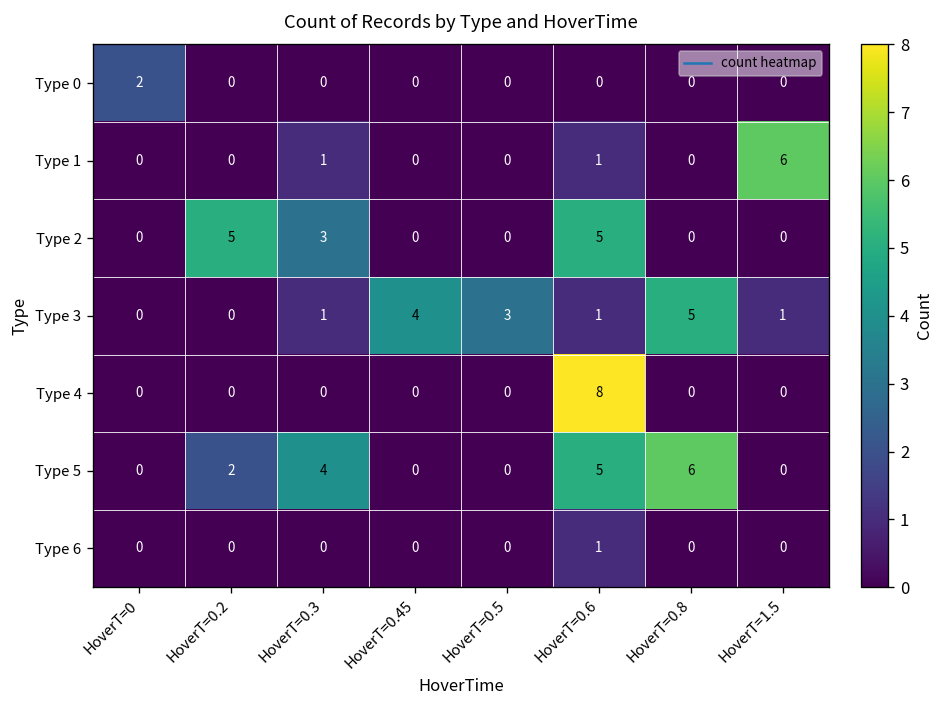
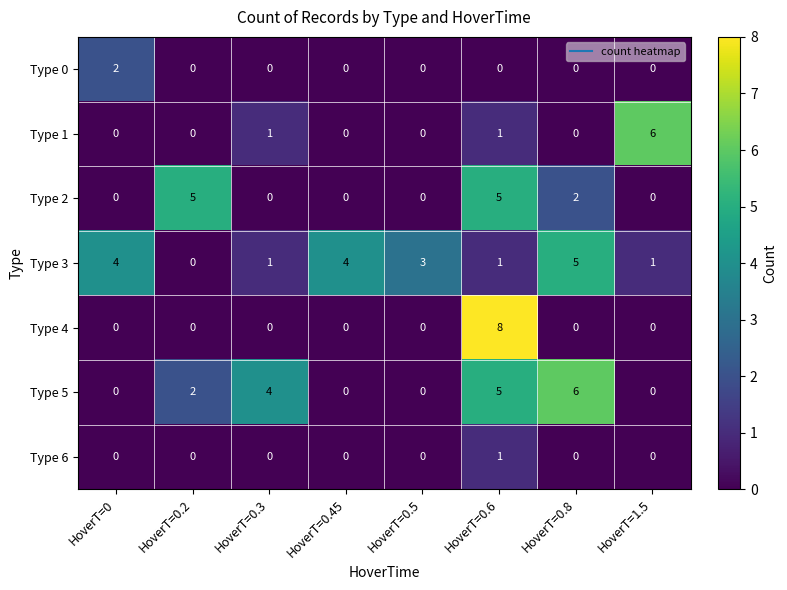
  {
    "Type 0": {
      "HoverT=0": 2,
      "HoverT=0.2": 0,
      "HoverT=0.3": 0,
      "HoverT=0.45": 0,
      "HoverT=0.5": 0,
      "HoverT=0.6": 0,
      "HoverT=0.8": 0,
      "HoverT=1.5": 0
    },
    "Type 1": {
      "HoverT=0": 0,
      "HoverT=0.2": 0,
      "HoverT=0.3": 1,
      "HoverT=0.45": 0,
      "HoverT=0.5": 0,
      "HoverT=0.6": 1,
      "HoverT=0.8": 0,
      "HoverT=1.5": 6
    },
    "Type 2": {
      "HoverT=0": 0,
      "HoverT=0.2": 5,
-     "HoverT=0.3": 3,
+     "HoverT=0.3": 0,
      "HoverT=0.45": 0,
      "HoverT=0.5": 0,
      "HoverT=0.6": 5,
-     "HoverT=0.8": 0,
+     "HoverT=0.8": 2,
      "HoverT=1.5": 0
    },
    "Type 3": {
-     "HoverT=0": 0,
+     "HoverT=0": 4,
      "HoverT=0.2": 0,
      "HoverT=0.3": 1,
      "HoverT=0.45": 4,
      "HoverT=0.5": 3,
      "HoverT=0.6": 1,
      "HoverT=0.8": 5,
      "HoverT=1.5": 1
    },
    "Type 4": {
      "HoverT=0": 0,
      "HoverT=0.2": 0,
      "HoverT=0.3": 0,
      "HoverT=0.45": 0,
      "HoverT=0.5": 0,
      "HoverT=0.6": 8,
      "HoverT=0.8": 0,
      "HoverT=1.5": 0
    },
    "Type 5": {
      "HoverT=0": 0,
      "HoverT=0.2": 2,
      "HoverT=0.3": 4,
      "HoverT=0.45": 0,
      "HoverT=0.5": 0,
      "HoverT=0.6": 5,
      "HoverT=0.8": 6,
      "HoverT=1.5": 0
    },
    "Type 6": {
      "HoverT=0": 0,
      "HoverT=0.2": 0,
      "HoverT=0.3": 0,
      "HoverT=0.45": 0,
      "HoverT=0.5": 0,
      "HoverT=0.6": 1,
      "HoverT=0.8": 0,
      "HoverT=1.5": 0
    }
  }
